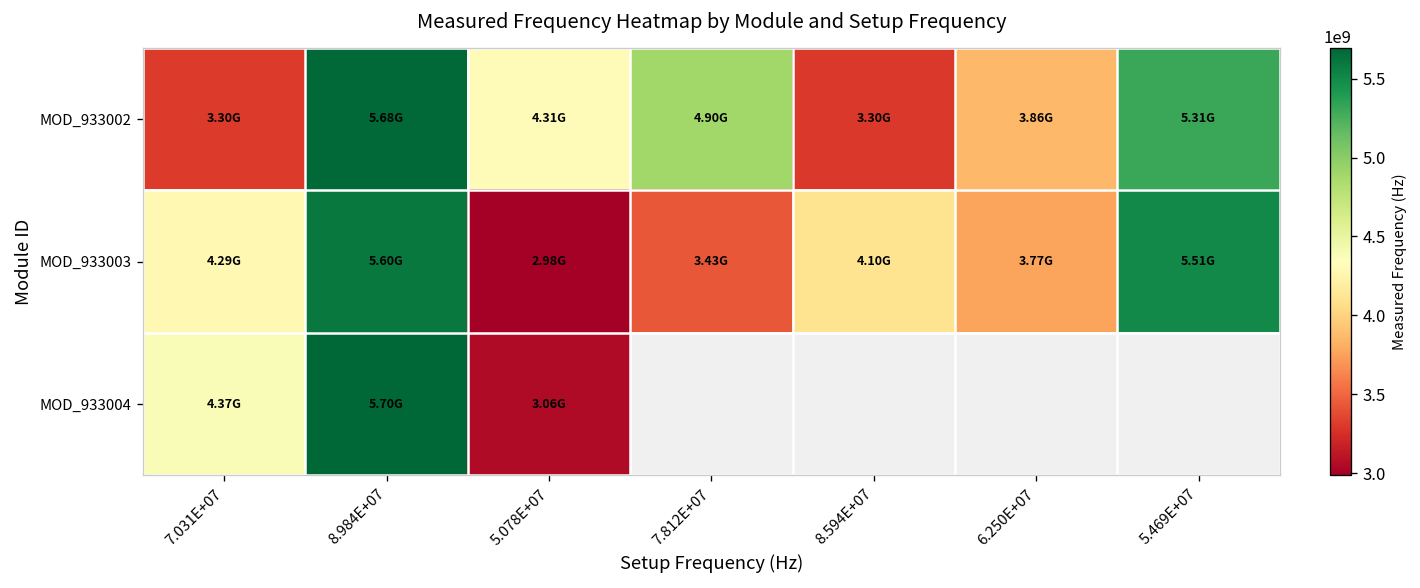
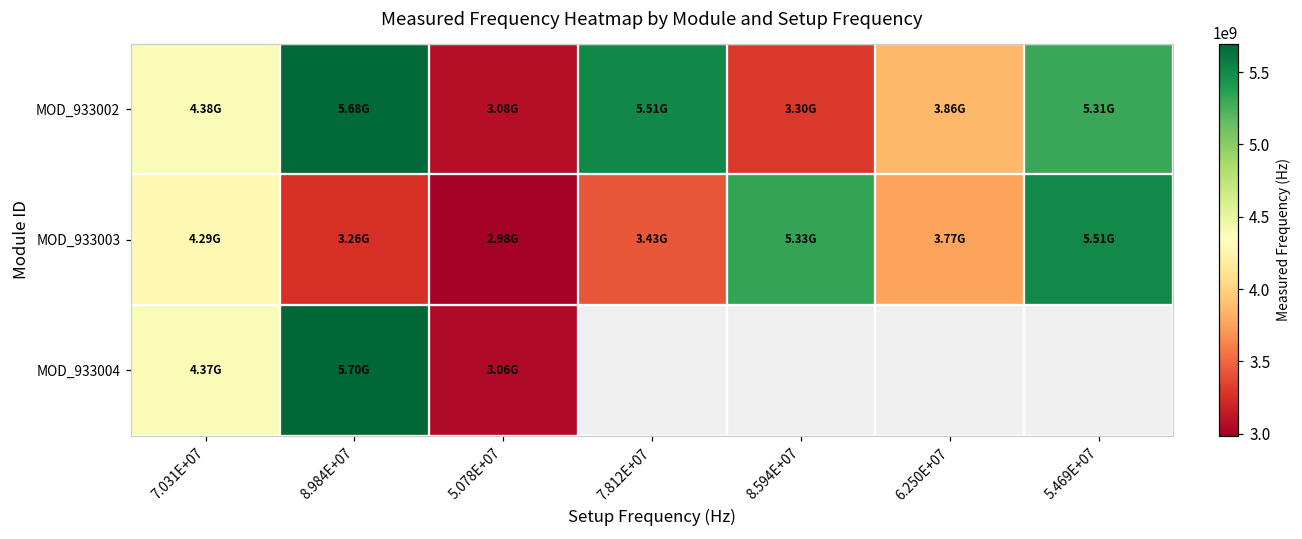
  {
    "MOD_933002": {
-     "7.031E+07": "3.30G",
+     "7.031E+07": "4.38G",
      "8.984E+07": "5.68G",
-     "5.078E+07": "4.31G",
-     "7.812E+07": "4.90G",
+     "5.078E+07": "3.08G",
+     "7.812E+07": "5.51G",
      "8.594E+07": "3.30G",
      "6.250E+07": "3.86G",
      "5.469E+07": "5.31G"
    },
    "MOD_933003": {
      "7.031E+07": "4.29G",
-     "8.984E+07": "5.60G",
+     "8.984E+07": "3.26G",
      "5.078E+07": "2.98G",
      "7.812E+07": "3.43G",
-     "8.594E+07": "4.10G",
+     "8.594E+07": "5.33G",
      "6.250E+07": "3.77G",
      "5.469E+07": "5.51G"
    },
    "MOD_933004": {
      "7.031E+07": "4.37G",
      "8.984E+07": "5.70G",
      "5.078E+07": "3.06G"
    }
  }
